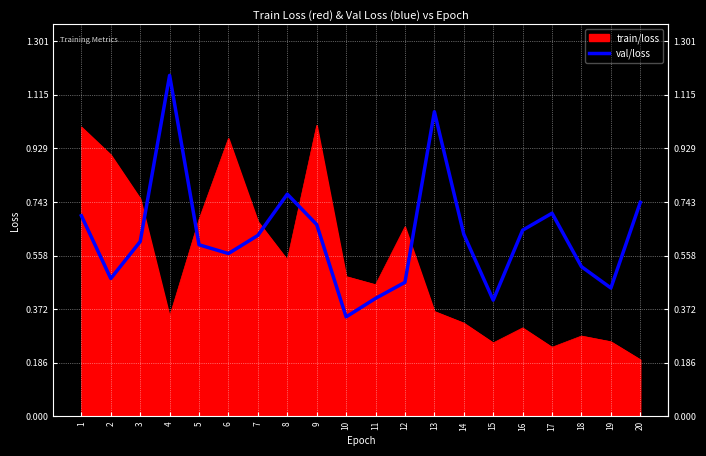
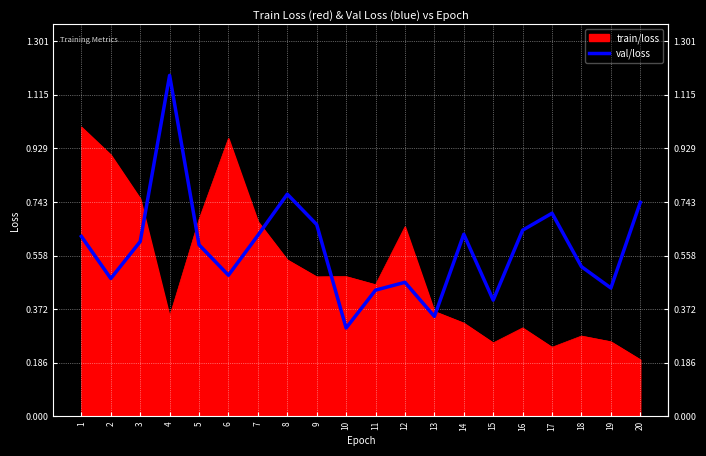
  {
    "train/loss": {
      "1": 1.00,
      "2": 0.91,
      "3": 0.75,
      "4": 0.35,
      "5": 0.68,
      "6": 0.96,
      "7": 0.68,
      "8": 0.54,
-     "9": 1.01,
+     "9": 0.48,
      "10": 0.48,
      "11": 0.46,
      "12": 0.66,
      "13": 0.36,
      "14": 0.32,
      "15": 0.25,
      "16": 0.31,
      "17": 0.24,
      "18": 0.28,
      "19": 0.26,
      "20": 0.20
    },
    "val/loss": {
-     "1": 0.70,
+     "1": 0.62,
      "2": 0.48,
      "3": 0.61,
      "4": 1.18,
      "5": 0.59,
-     "6": 0.56,
+     "6": 0.49,
      "7": 0.63,
      "8": 0.77,
      "9": 0.67,
-     "10": 0.34,
-     "11": 0.41,
+     "10": 0.31,
+     "11": 0.44,
      "12": 0.46,
-     "13": 1.06,
+     "13": 0.35,
      "14": 0.63,
      "15": 0.40,
      "16": 0.65,
      "17": 0.70,
      "18": 0.52,
      "19": 0.44,
      "20": 0.74
    }
  }
